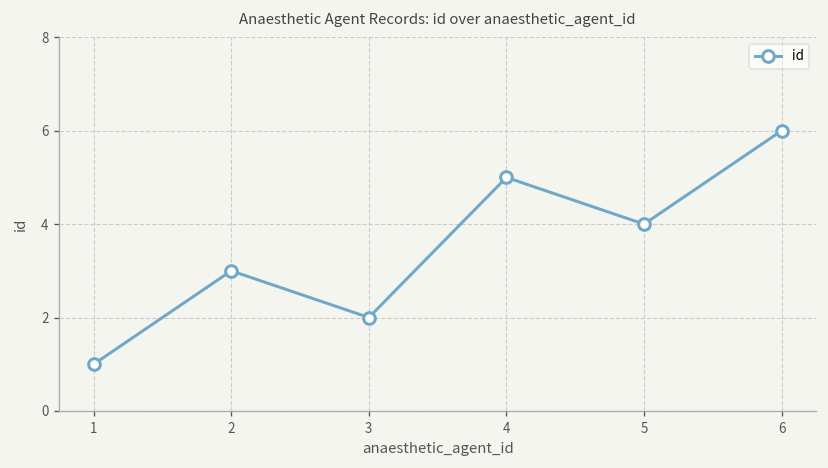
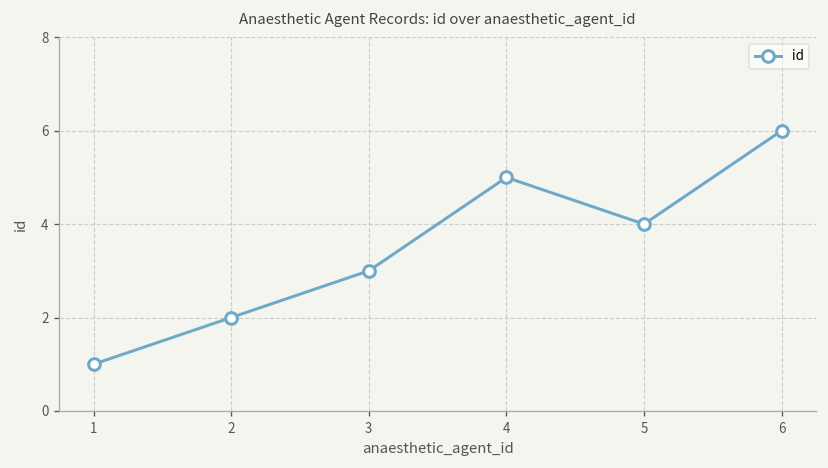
  {
    "1": 1,
-   "2": 3,
-   "3": 2,
+   "2": 2,
+   "3": 3,
    "4": 5,
    "5": 4,
    "6": 6
  }
